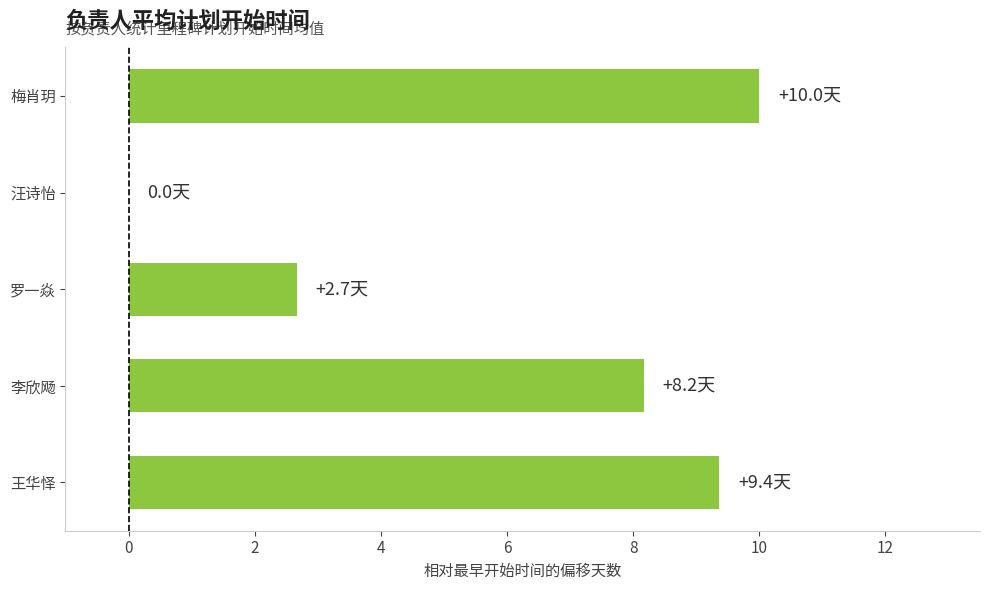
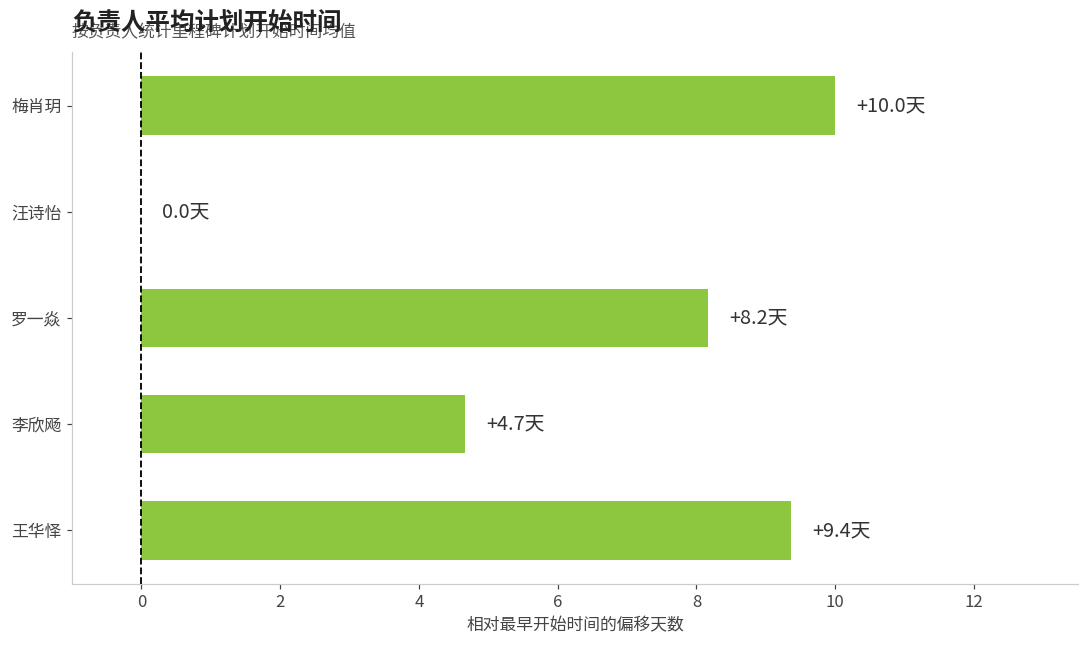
  {
    "梅肖玥": "+10.0天",
    "汪诗怡": "0.0天",
-   "罗一焱": "+2.7天",
-   "李欣飏": "+8.2天",
+   "罗一焱": "+8.2天",
+   "李欣飏": "+4.7天",
    "王华怿": "+9.4天"
  }
